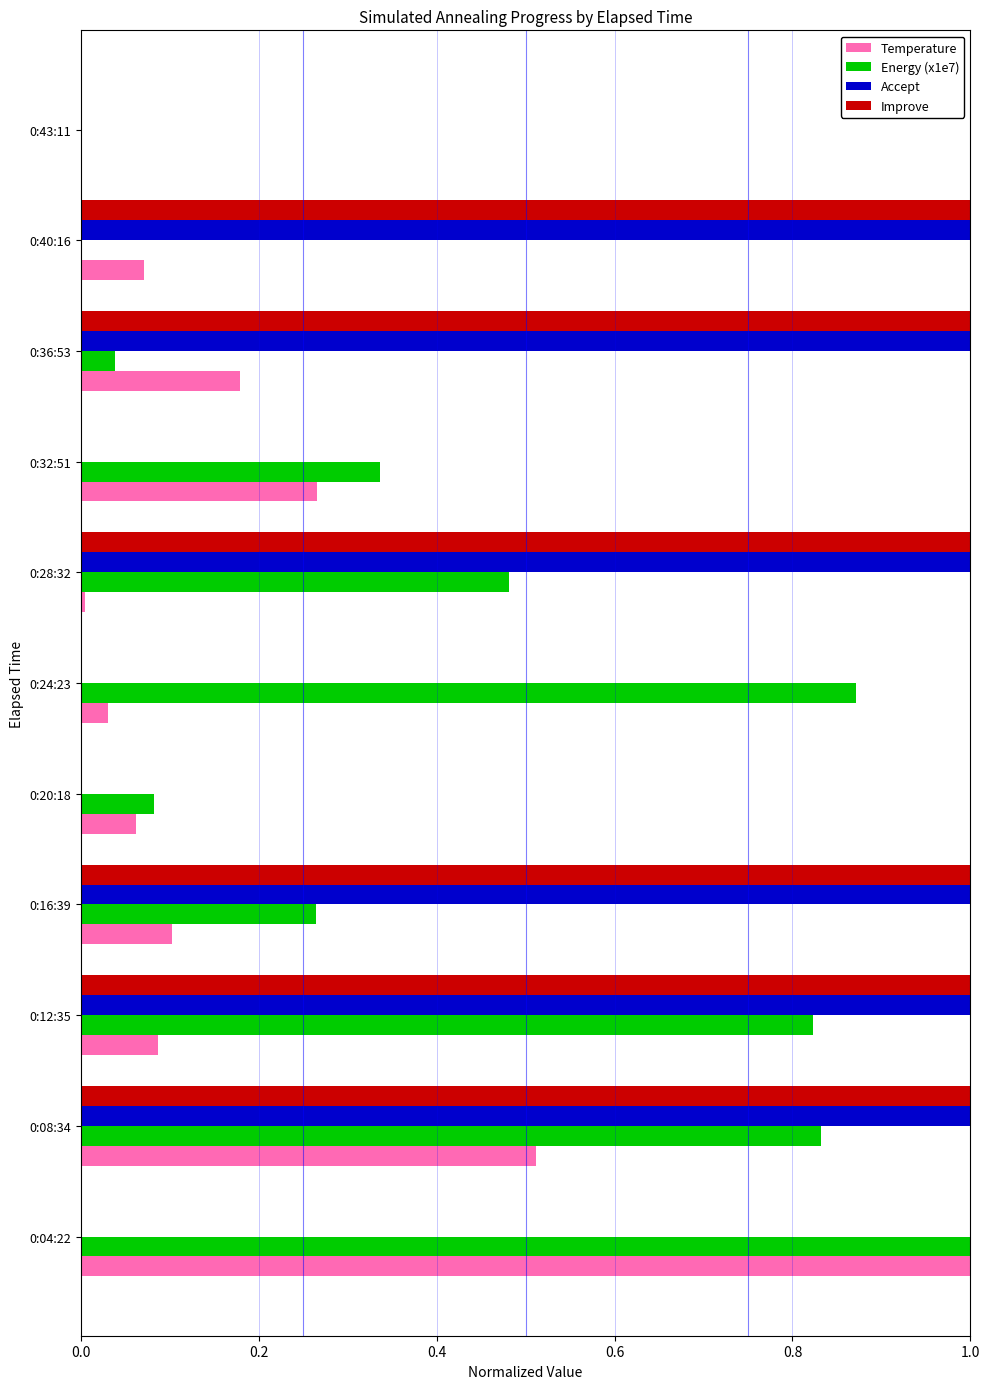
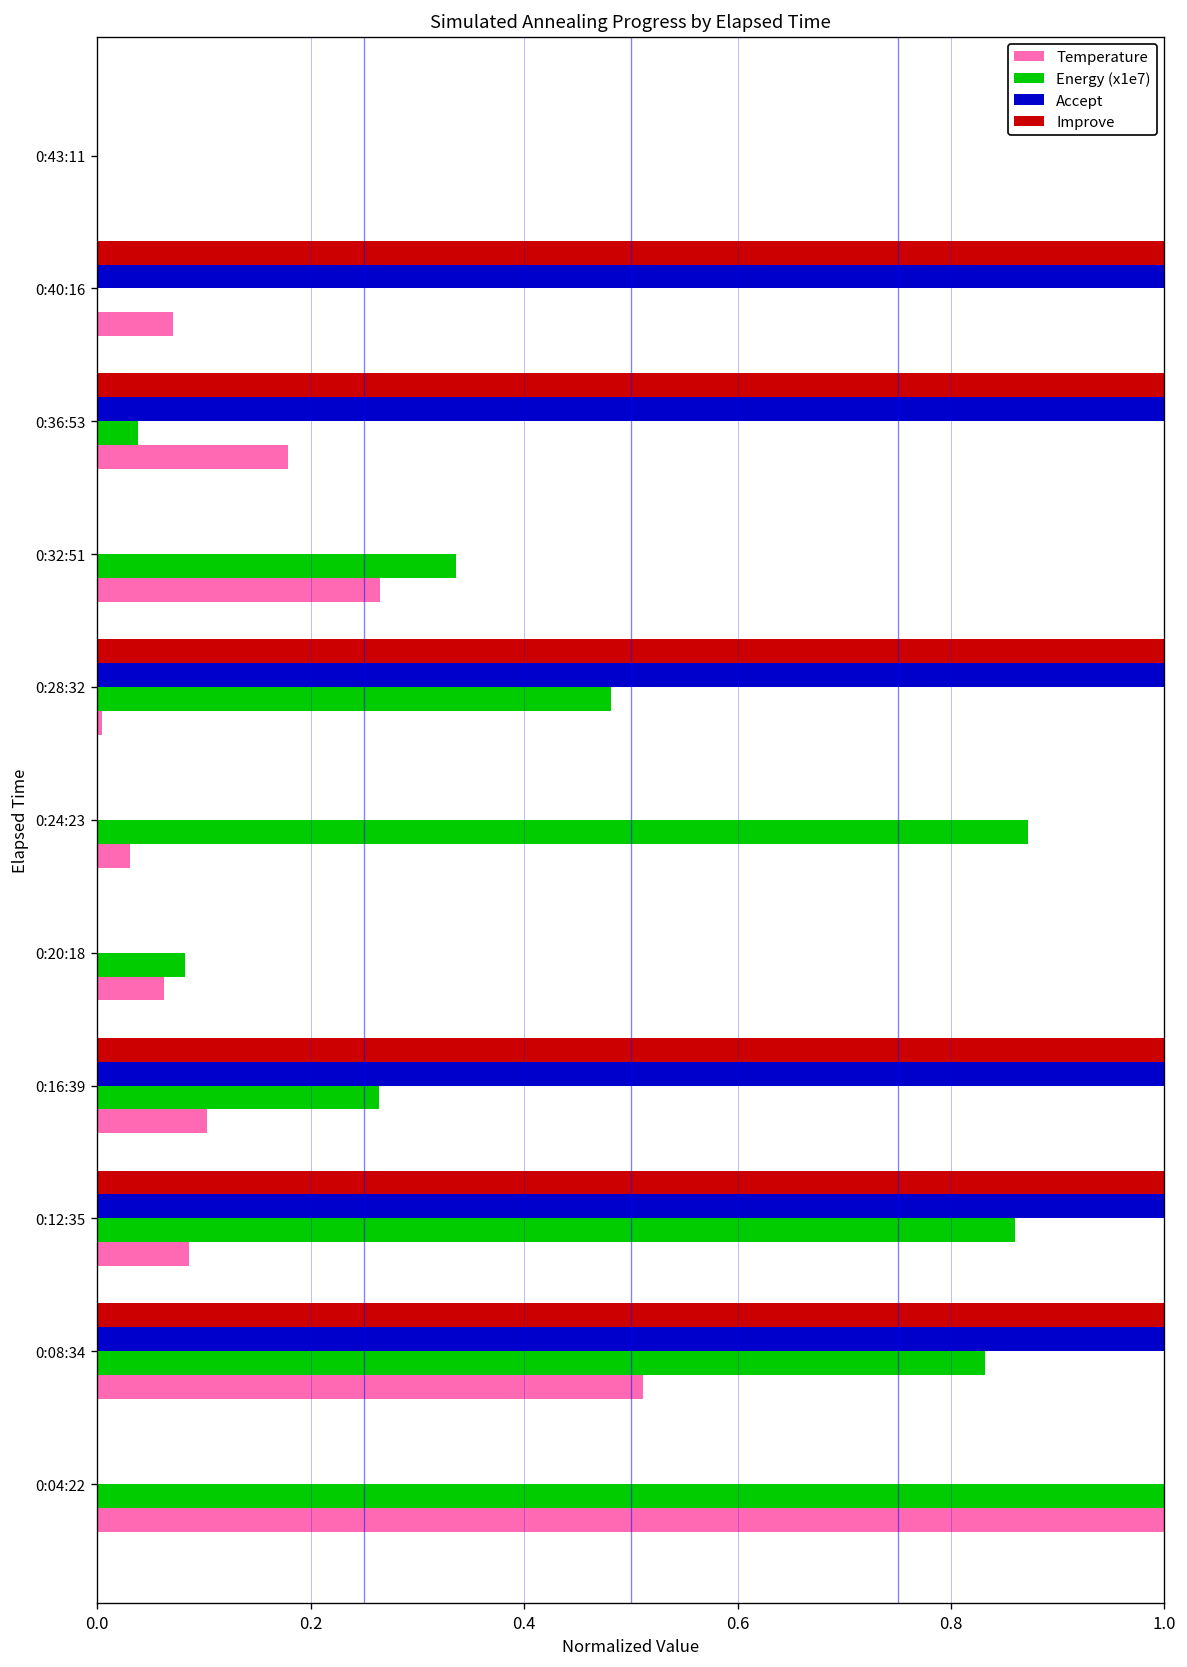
  {
    "Temperature": {
      "0:43:11": 0.00,
      "0:40:16": 0.07,
      "0:36:53": 0.18,
      "0:32:51": 0.27,
      "0:28:32": 0.00,
      "0:24:23": 0.03,
      "0:20:18": 0.06,
      "0:16:39": 0.10,
      "0:12:35": 0.09,
      "0:08:34": 0.51,
      "0:04:22": 1.00
    },
    "Energy (x1e7)": {
      "0:43:11": 0.00,
      "0:40:16": 0.00,
      "0:36:53": 0.04,
      "0:32:51": 0.34,
      "0:28:32": 0.48,
      "0:24:23": 0.87,
      "0:20:18": 0.08,
      "0:16:39": 0.26,
-     "0:12:35": 0.82,
+     "0:12:35": 0.86,
      "0:08:34": 0.83,
      "0:04:22": 1.00
    },
    "Accept": {
      "0:43:11": 0.00,
      "0:40:16": 1.00,
      "0:36:53": 1.00,
      "0:32:51": 0.00,
      "0:28:32": 1.00,
      "0:24:23": 0.00,
      "0:20:18": 0.00,
      "0:16:39": 1.00,
      "0:12:35": 1.00,
      "0:08:34": 1.00,
      "0:04:22": 0.00
    },
    "Improve": {
      "0:43:11": 0.00,
      "0:40:16": 1.00,
      "0:36:53": 1.00,
      "0:32:51": 0.00,
      "0:28:32": 1.00,
      "0:24:23": 0.00,
      "0:20:18": 0.00,
      "0:16:39": 1.00,
      "0:12:35": 1.00,
      "0:08:34": 1.00,
      "0:04:22": 0.00
    }
  }
